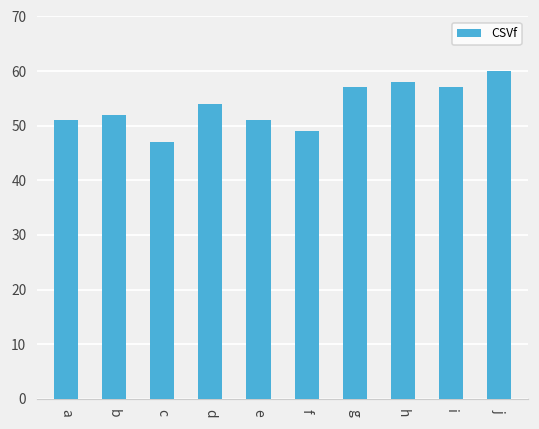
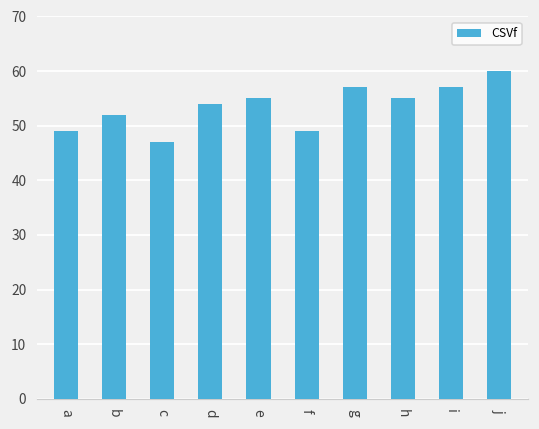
  {
-   "a": 51,
+   "a": 49,
    "b": 52,
    "c": 47,
    "d": 54,
-   "e": 51,
+   "e": 55,
    "f": 49,
    "g": 57,
-   "h": 58,
+   "h": 55,
    "i": 57,
    "j": 60
  }
